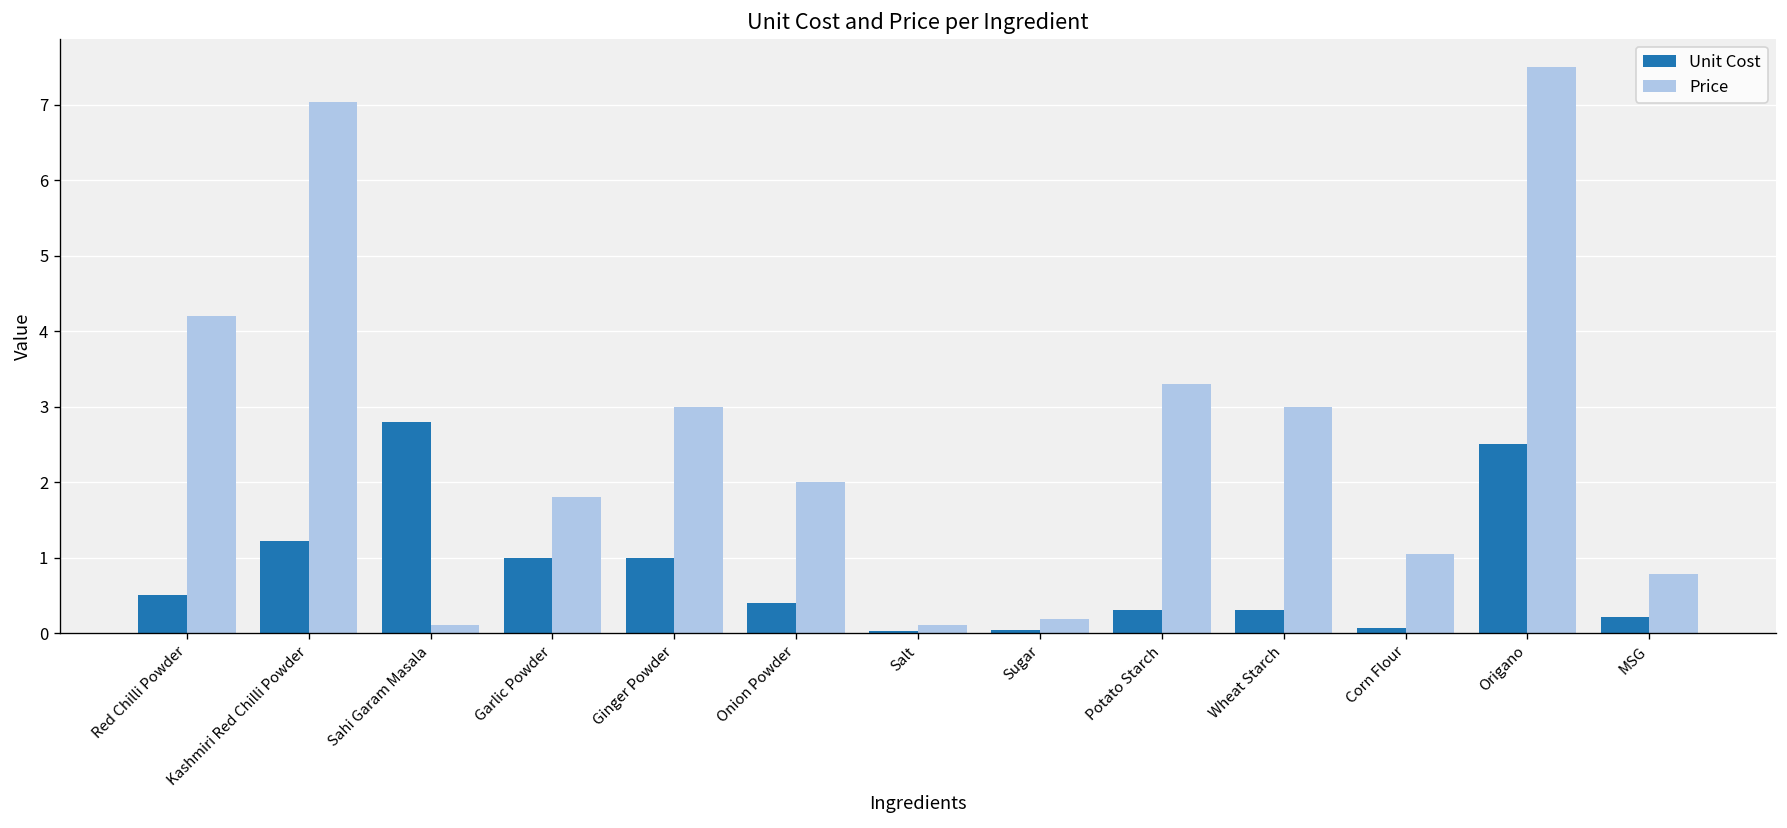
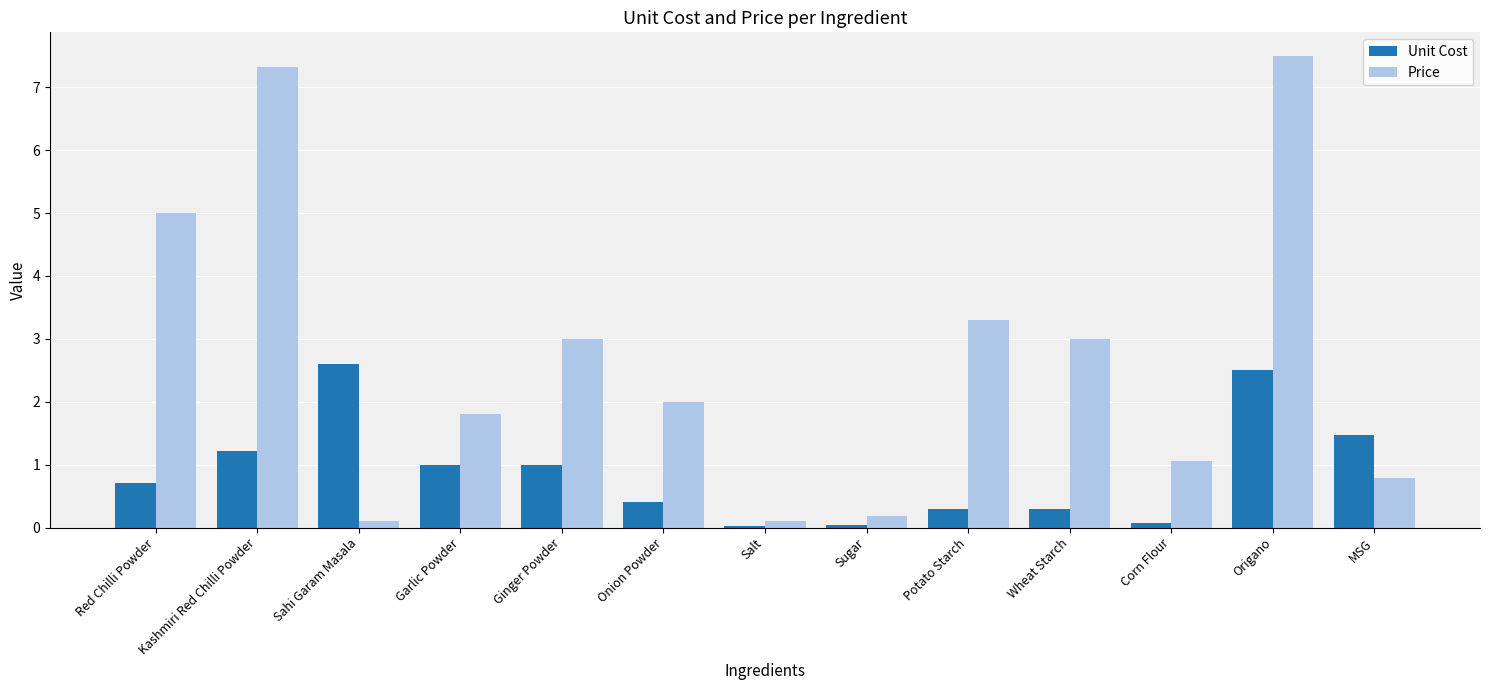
  {
    "Unit Cost": {
-     "Red Chilli Powder": 0.5,
+     "Red Chilli Powder": 0.7,
      "Kashmiri Red Chilli Powder": 1.2,
-     "Sahi Garam Masala": 2.8,
+     "Sahi Garam Masala": 2.6,
      "Garlic Powder": 1.0,
      "Ginger Powder": 1.0,
      "Onion Powder": 0.4,
      "Sugar": 0.0,
      "Potato Starch": 0.3,
      "Wheat Starch": 0.3,
      "Corn Flour": 0.1,
      "Origano": 2.5,
-     "MSG": 0.2
+     "MSG": 1.5
    },
    "Price": {
-     "Red Chilli Powder": 4.2,
-     "Kashmiri Red Chilli Powder": 7.0,
+     "Red Chilli Powder": 5.0,
+     "Kashmiri Red Chilli Powder": 7.3,
      "Sahi Garam Masala": 0.1,
      "Garlic Powder": 1.8,
      "Ginger Powder": 3.0,
      "Onion Powder": 2.0,
      "Salt": 0.1,
      "Sugar": 0.2,
      "Potato Starch": 3.3,
      "Wheat Starch": 3.0,
      "Corn Flour": 1.1,
      "Origano": 7.5,
      "MSG": 0.8
    }
  }
